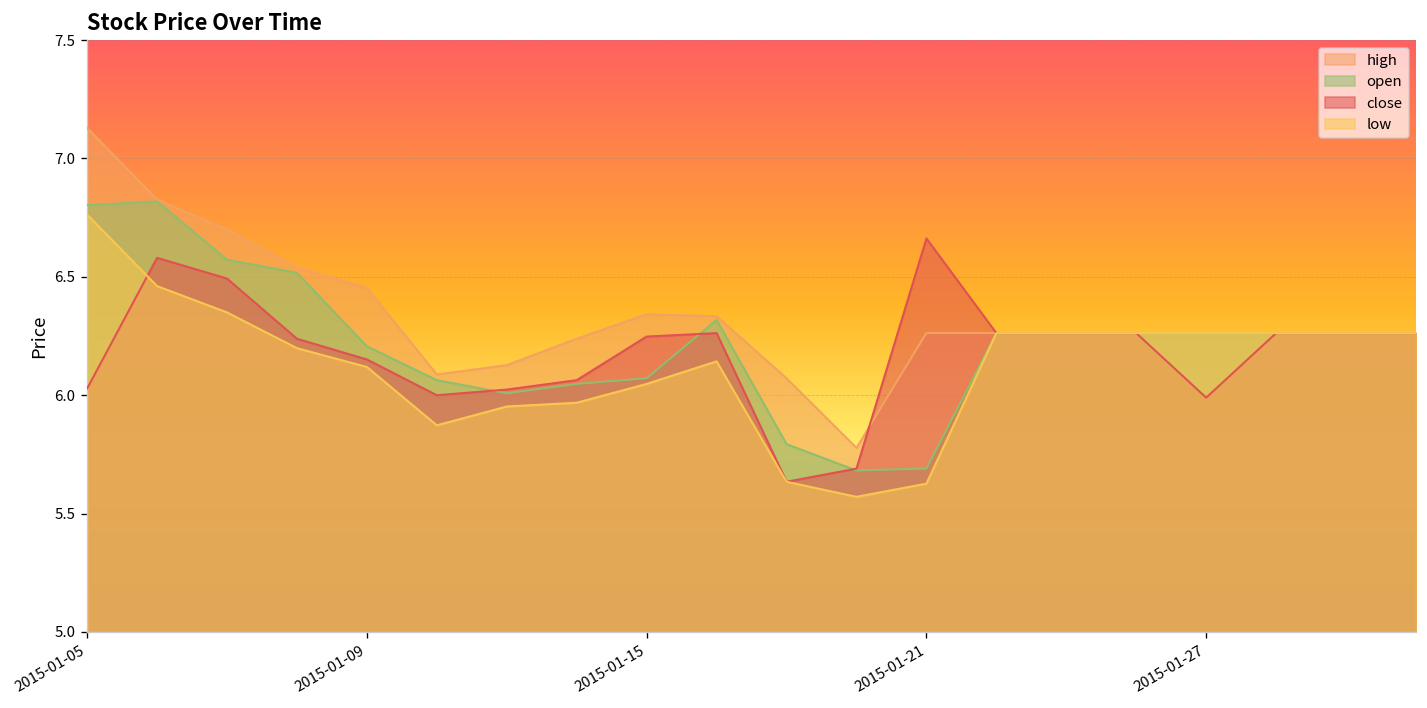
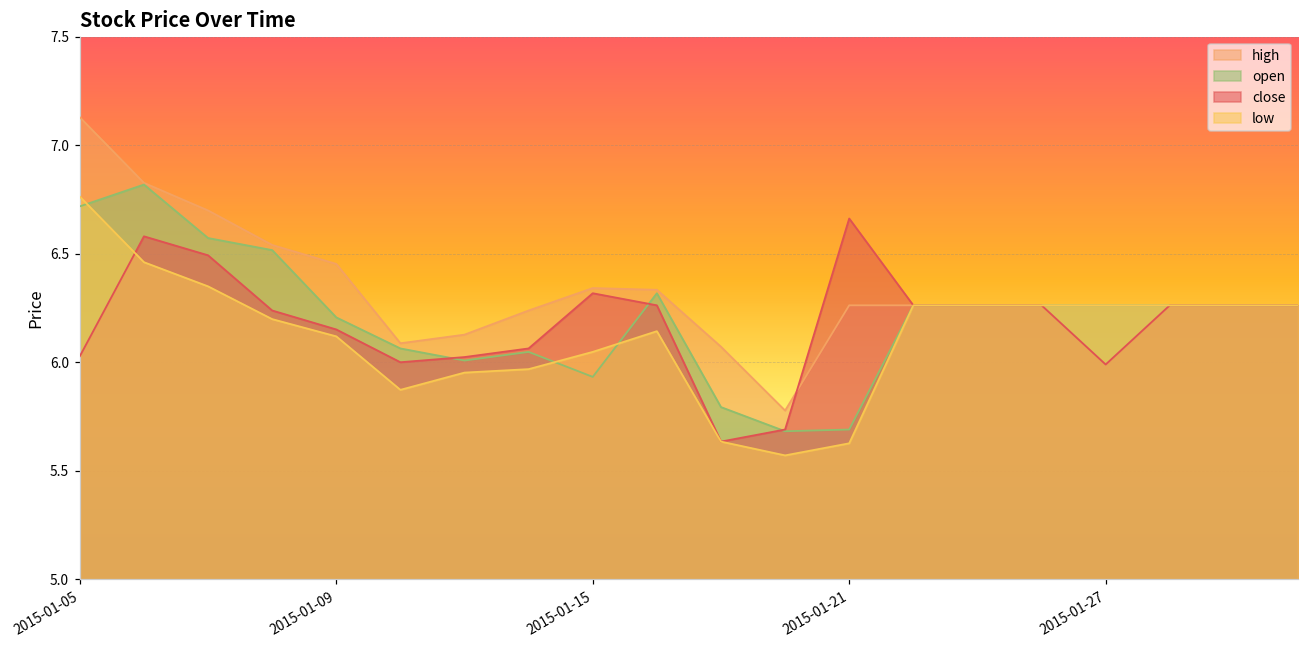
  {
    "open": {
-     "2015-01-05": 6.80,
+     "2015-01-05": 6.72,
      "2015-01-09": 6.21,
-     "2015-01-15": 6.07,
+     "2015-01-15": 5.93,
      "2015-01-21": 5.69
    },
    "close": {
      "2015-01-05": 6.03,
      "2015-01-09": 6.15,
-     "2015-01-15": 6.25,
+     "2015-01-15": 6.32,
      "2015-01-21": 6.66,
      "2015-01-27": 5.99
    }
  }
